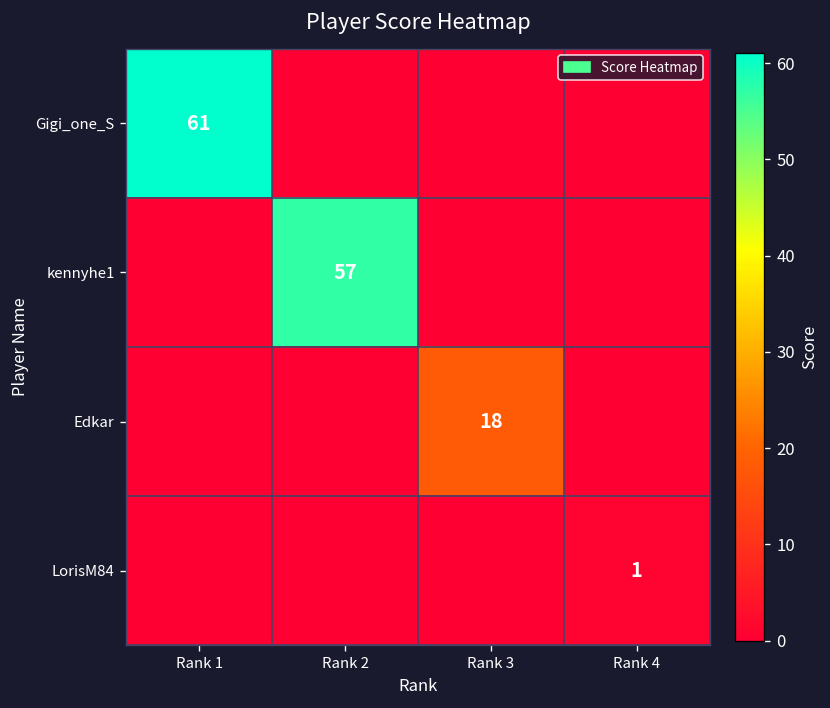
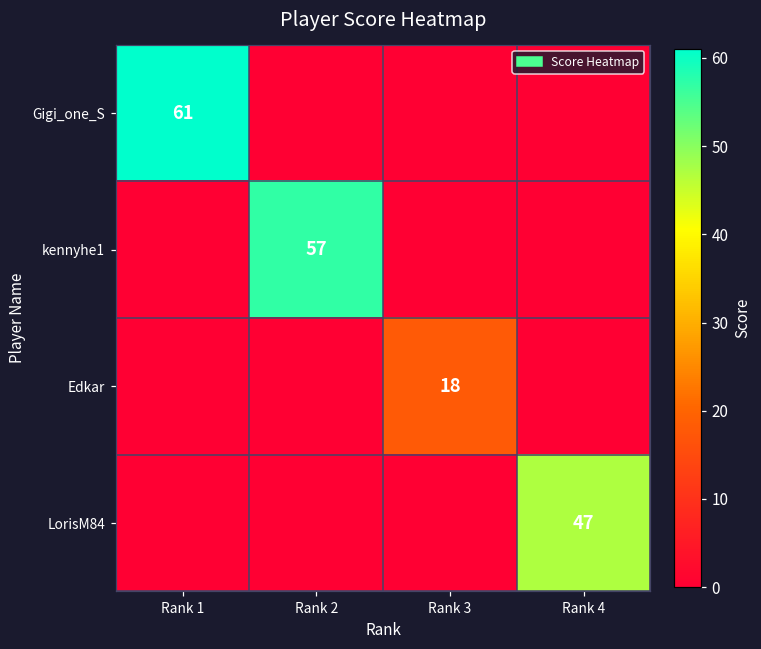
  {
    "Gigi_one_S": {
      "Rank 1": 61
    },
    "kennyhe1": {
      "Rank 2": 57
    },
    "Edkar": {
      "Rank 3": 18
    },
    "LorisM84": {
-     "Rank 4": 1
+     "Rank 4": 47
    }
  }
